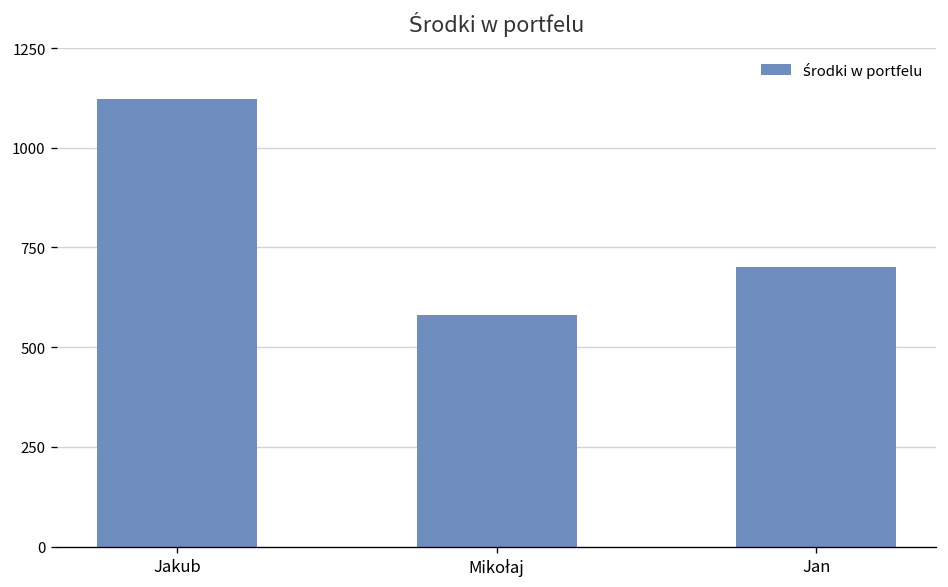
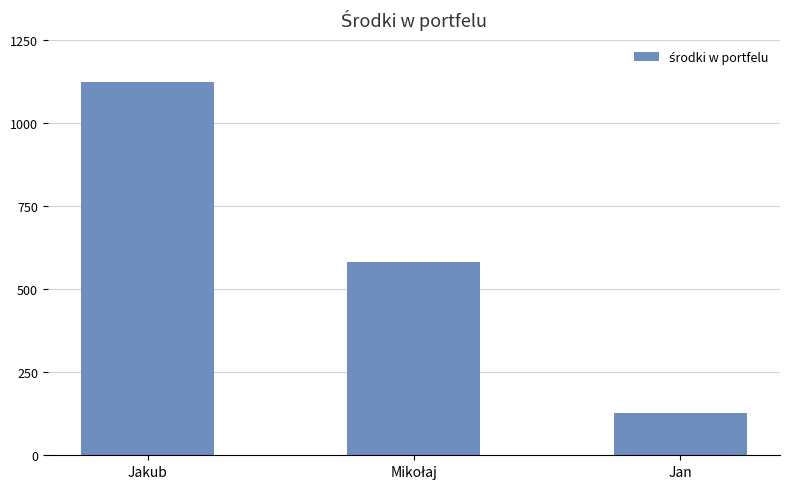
  {
    "Jakub": 1120,
    "Mikołaj": 580,
-   "Jan": 700
+   "Jan": 130
  }
